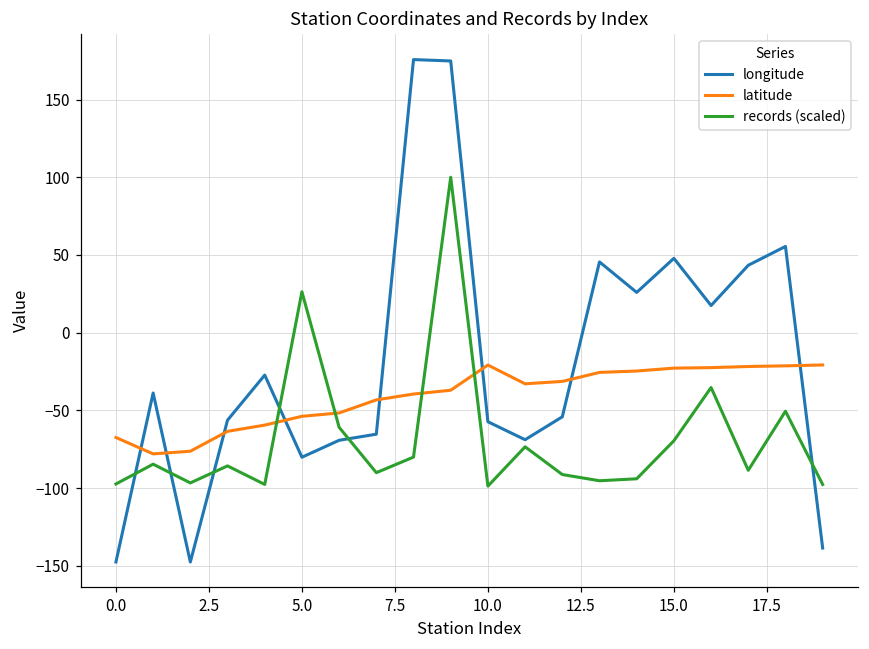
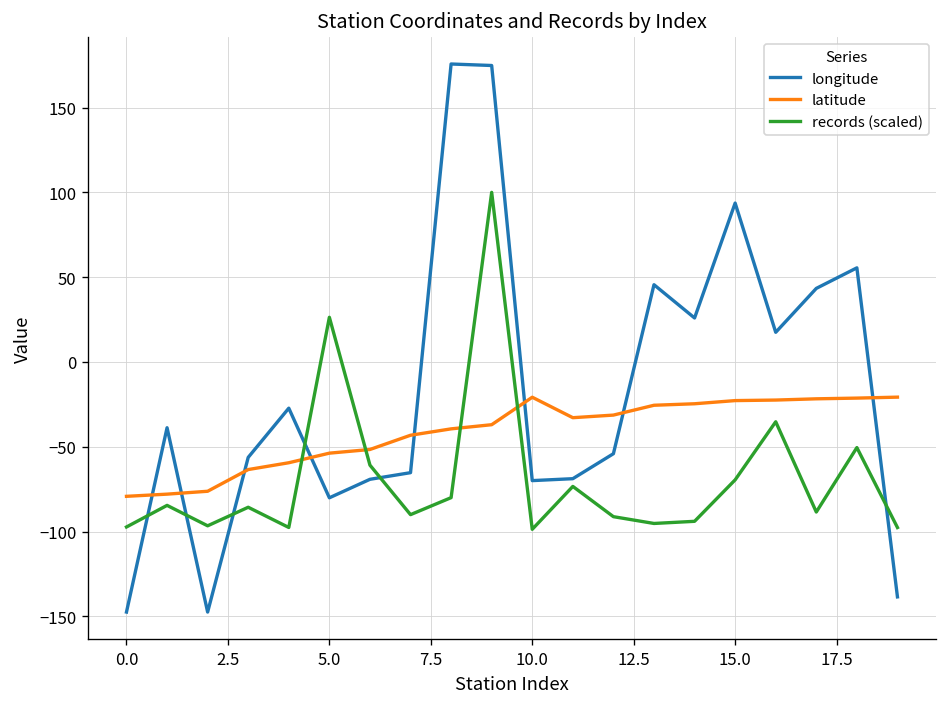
  {
    "longitude": {
      "0.0": -148,
      "5.0": -80,
-     "10.0": -57,
-     "15.0": 48
+     "10.0": -70,
+     "15.0": 94
    },
    "latitude": {
-     "0.0": -67,
+     "0.0": -79,
      "5.0": -54,
      "10.0": -21,
      "15.0": -23
    },
    "records (scaled)": {
      "0.0": -97,
      "5.0": 26,
      "10.0": -99,
      "15.0": -70
    }
  }
